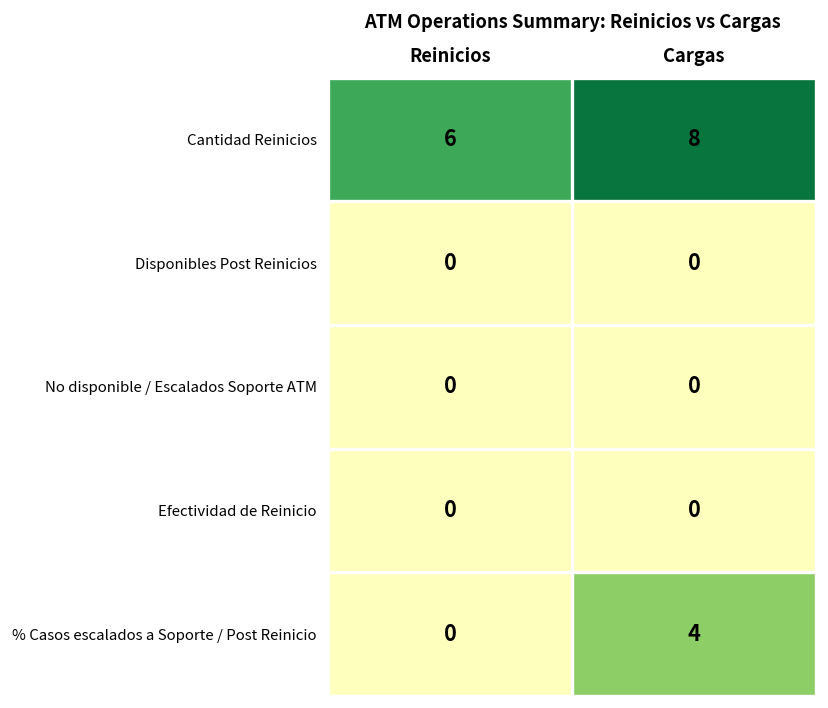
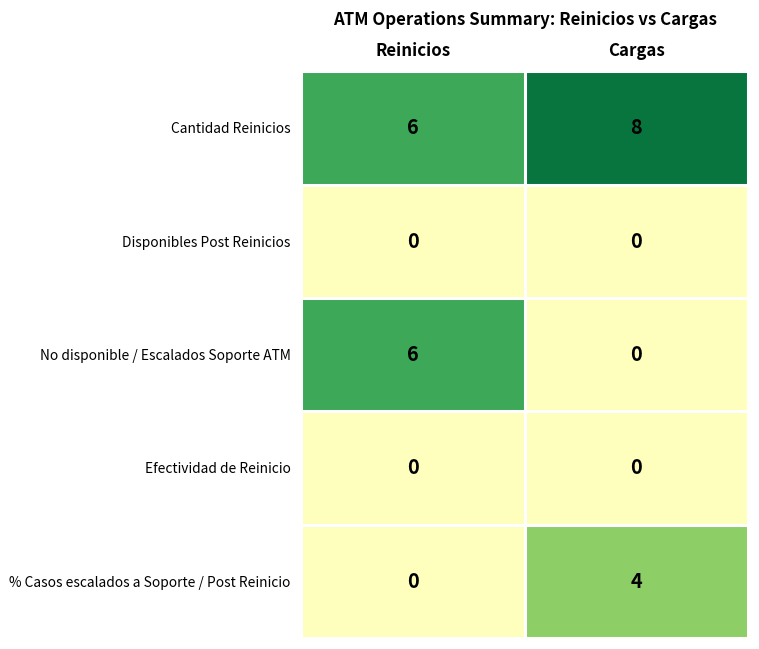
  {
    "Cantidad Reinicios": {
      "Reinicios": 6,
      "Cargas": 8
    },
    "Disponibles Post Reinicios": {
      "Reinicios": 0,
      "Cargas": 0
    },
    "No disponible / Escalados Soporte ATM": {
-     "Reinicios": 0,
+     "Reinicios": 6,
      "Cargas": 0
    },
    "Efectividad de Reinicio": {
      "Reinicios": 0,
      "Cargas": 0
    },
    "% Casos escalados a Soporte / Post Reinicio": {
      "Reinicios": 0,
      "Cargas": 4
    }
  }
